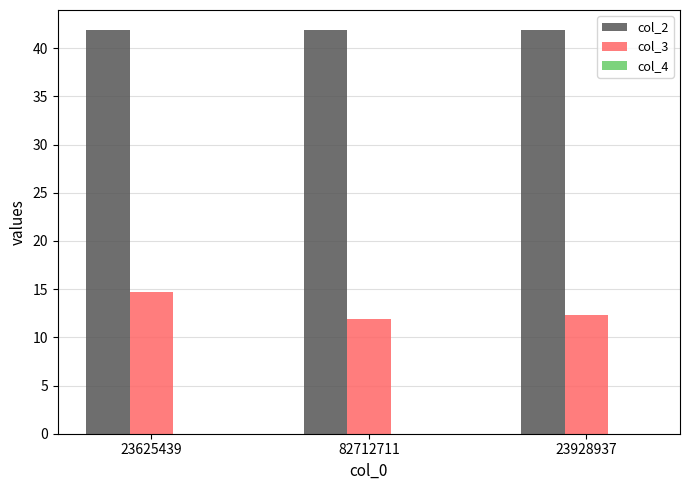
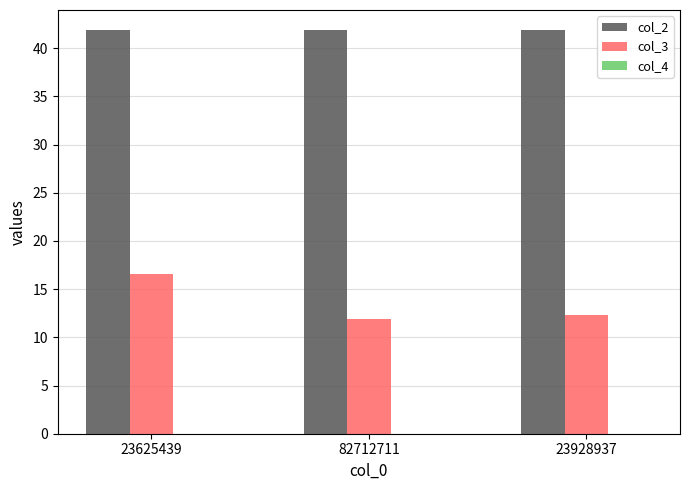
  {
    "col_2": {
      "23625439": 42,
      "82712711": 42,
      "23928937": 42
    },
    "col_3": {
-     "23625439": 15,
+     "23625439": 17,
      "82712711": 12,
      "23928937": 12
    }
  }
